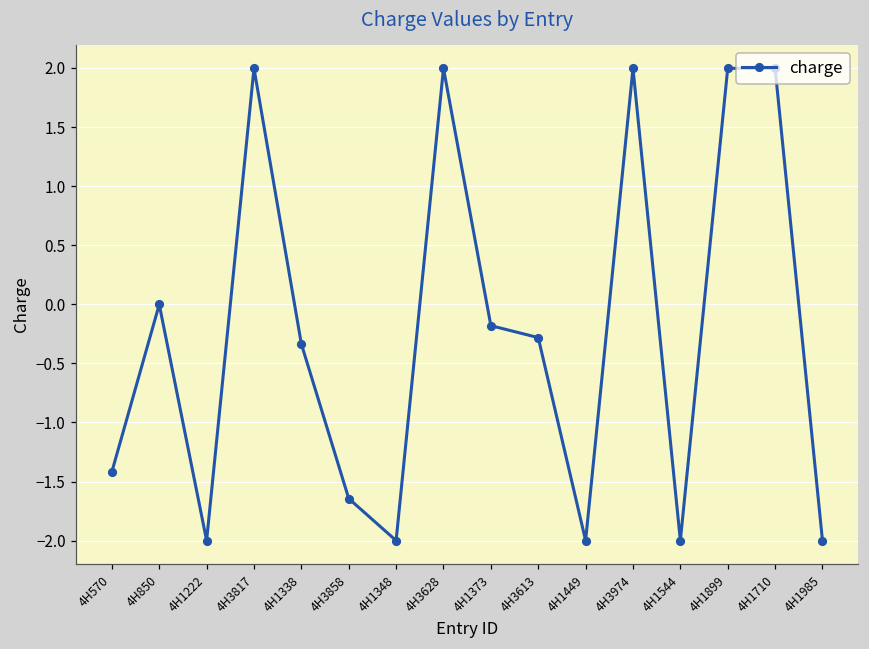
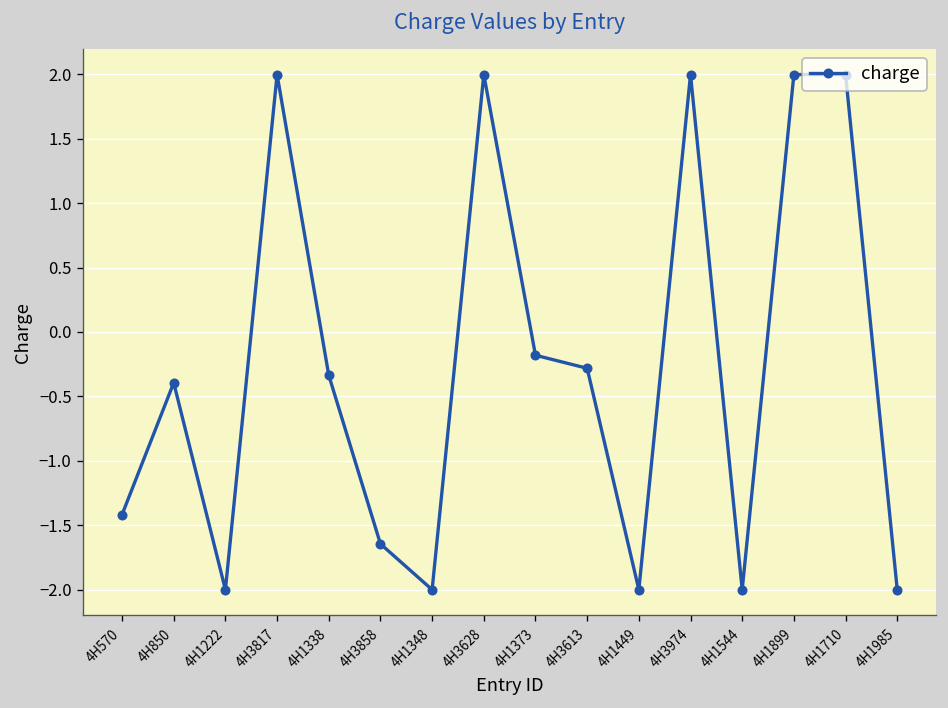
  {
    "4H570": -1.42,
-   "4H850": 0.00,
+   "4H850": -0.39,
    "4H1222": -2.00,
    "4H3817": 2.00,
    "4H1338": -0.34,
    "4H3858": -1.64,
    "4H1348": -2.00,
    "4H3628": 2.00,
    "4H1373": -0.18,
    "4H3613": -0.28,
    "4H1449": -2.00,
    "4H3974": 2.00,
    "4H1544": -2.00,
    "4H1899": 2.00,
    "4H1985": -2.00
  }
